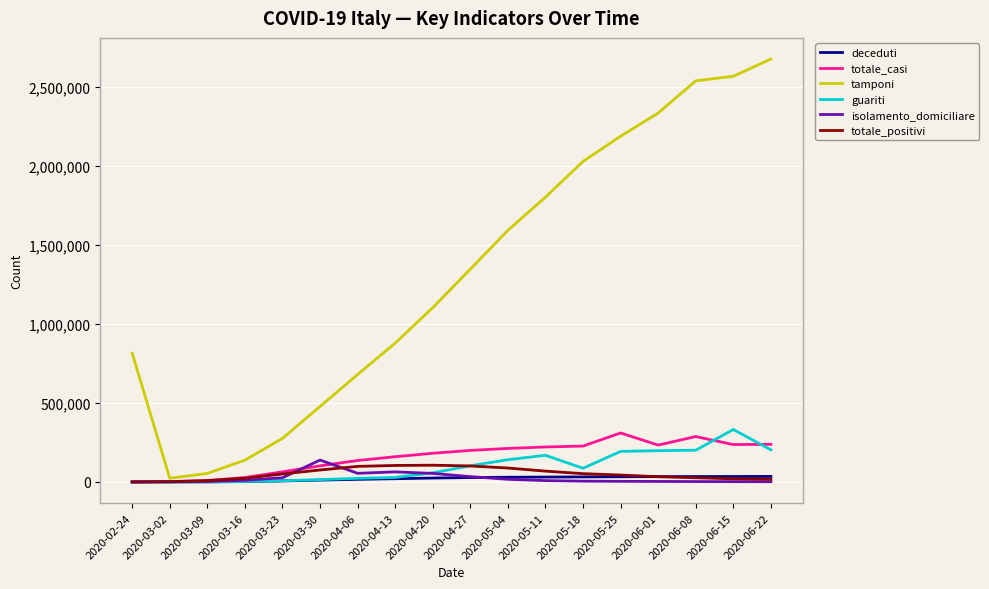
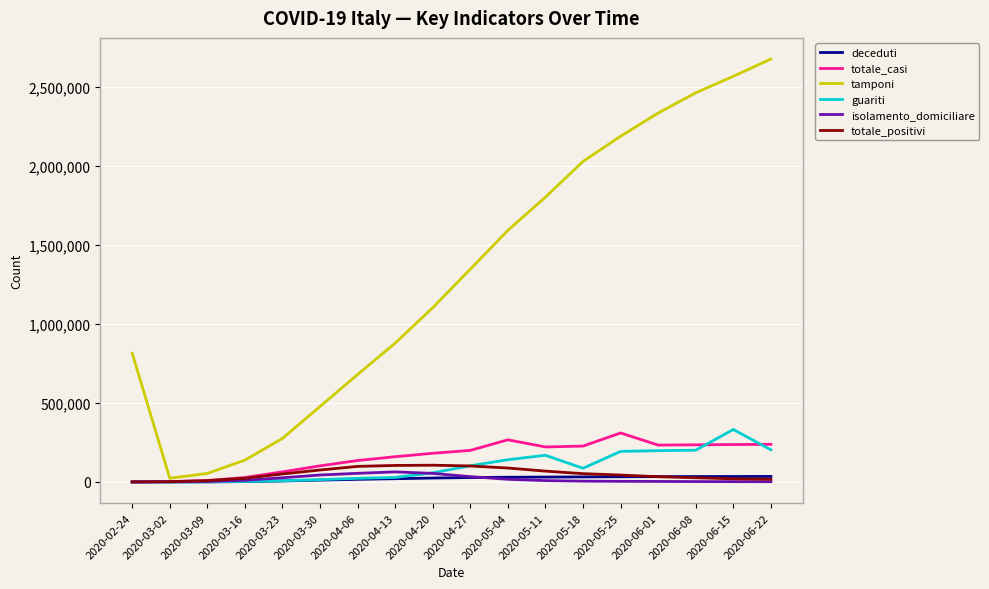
  {
    "deceduti": {
      "2020-04-20": "20,000",
      "2020-05-11": "30,000",
      "2020-05-18": "30,000",
      "2020-06-22": "30,000"
    },
    "totale_casi": {
      "2020-03-30": "100,000",
      "2020-04-06": "140,000",
      "2020-04-13": "160,000",
      "2020-04-20": "180,000",
      "2020-04-27": "200,000",
-     "2020-05-04": "210,000",
+     "2020-05-04": "270,000",
      "2020-05-11": "220,000",
      "2020-05-18": "230,000",
      "2020-05-25": "310,000",
      "2020-06-01": "230,000",
-     "2020-06-08": "290,000",
+     "2020-06-08": "230,000",
      "2020-06-15": "240,000",
      "2020-06-22": "240,000"
    },
    "tamponi": {
      "2020-02-24": "810,000",
      "2020-03-02": "20,000",
      "2020-03-09": "50,000",
      "2020-03-16": "140,000",
      "2020-03-23": "280,000",
      "2020-03-30": "480,000",
      "2020-04-06": "680,000",
      "2020-04-13": "880,000",
      "2020-04-20": "1,100,000",
      "2020-04-27": "1,350,000",
      "2020-05-04": "1,590,000",
      "2020-05-11": "1,800,000",
      "2020-05-18": "2,030,000",
      "2020-05-25": "2,190,000",
      "2020-06-01": "2,330,000",
-     "2020-06-08": "2,540,000",
+     "2020-06-08": "2,460,000",
      "2020-06-15": "2,570,000",
      "2020-06-22": "2,670,000"
    },
    "guariti": {
      "2020-05-04": "140,000",
      "2020-05-11": "170,000",
      "2020-05-18": "90,000",
      "2020-05-25": "190,000",
      "2020-06-01": "200,000",
      "2020-06-08": "200,000",
      "2020-06-15": "330,000",
      "2020-06-22": "200,000"
    },
    "isolamento_domiciliare": {
      "2020-03-23": "30,000",
-     "2020-03-30": "140,000",
+     "2020-03-30": "40,000",
      "2020-04-06": "50,000",
      "2020-04-13": "60,000",
      "2020-05-11": "10,000",
      "2020-05-18": "0",
      "2020-05-25": "0",
      "2020-06-01": "0",
      "2020-06-08": "0",
      "2020-06-15": "0"
    },
    "totale_positivi": {
      "2020-03-30": "80,000",
      "2020-04-06": "100,000",
      "2020-04-13": "100,000",
      "2020-04-20": "110,000",
      "2020-05-04": "90,000",
      "2020-05-11": "70,000",
      "2020-05-18": "50,000"
    }
  }
